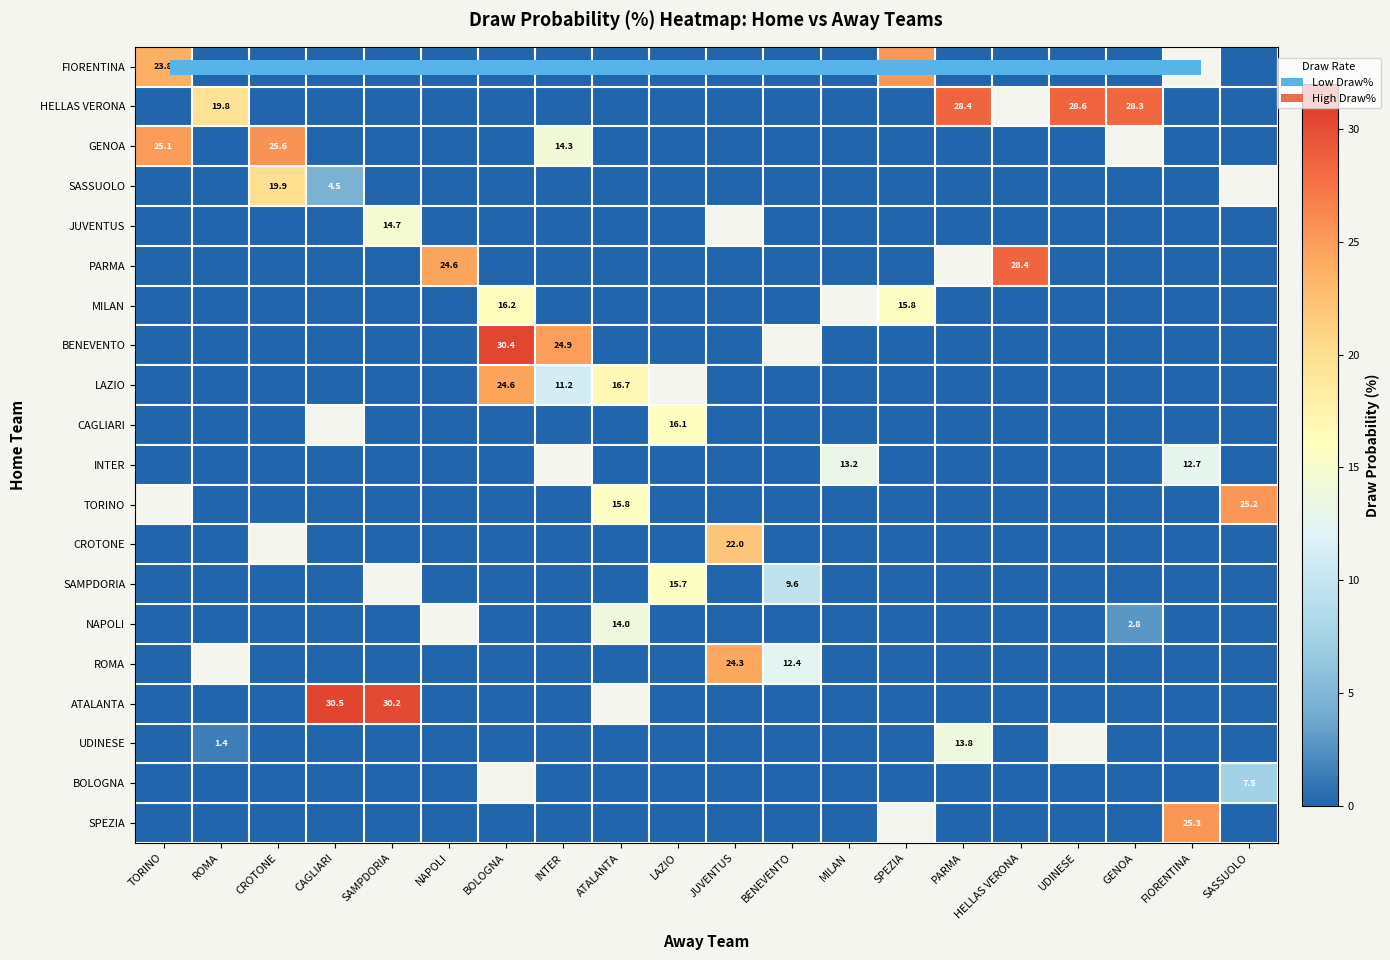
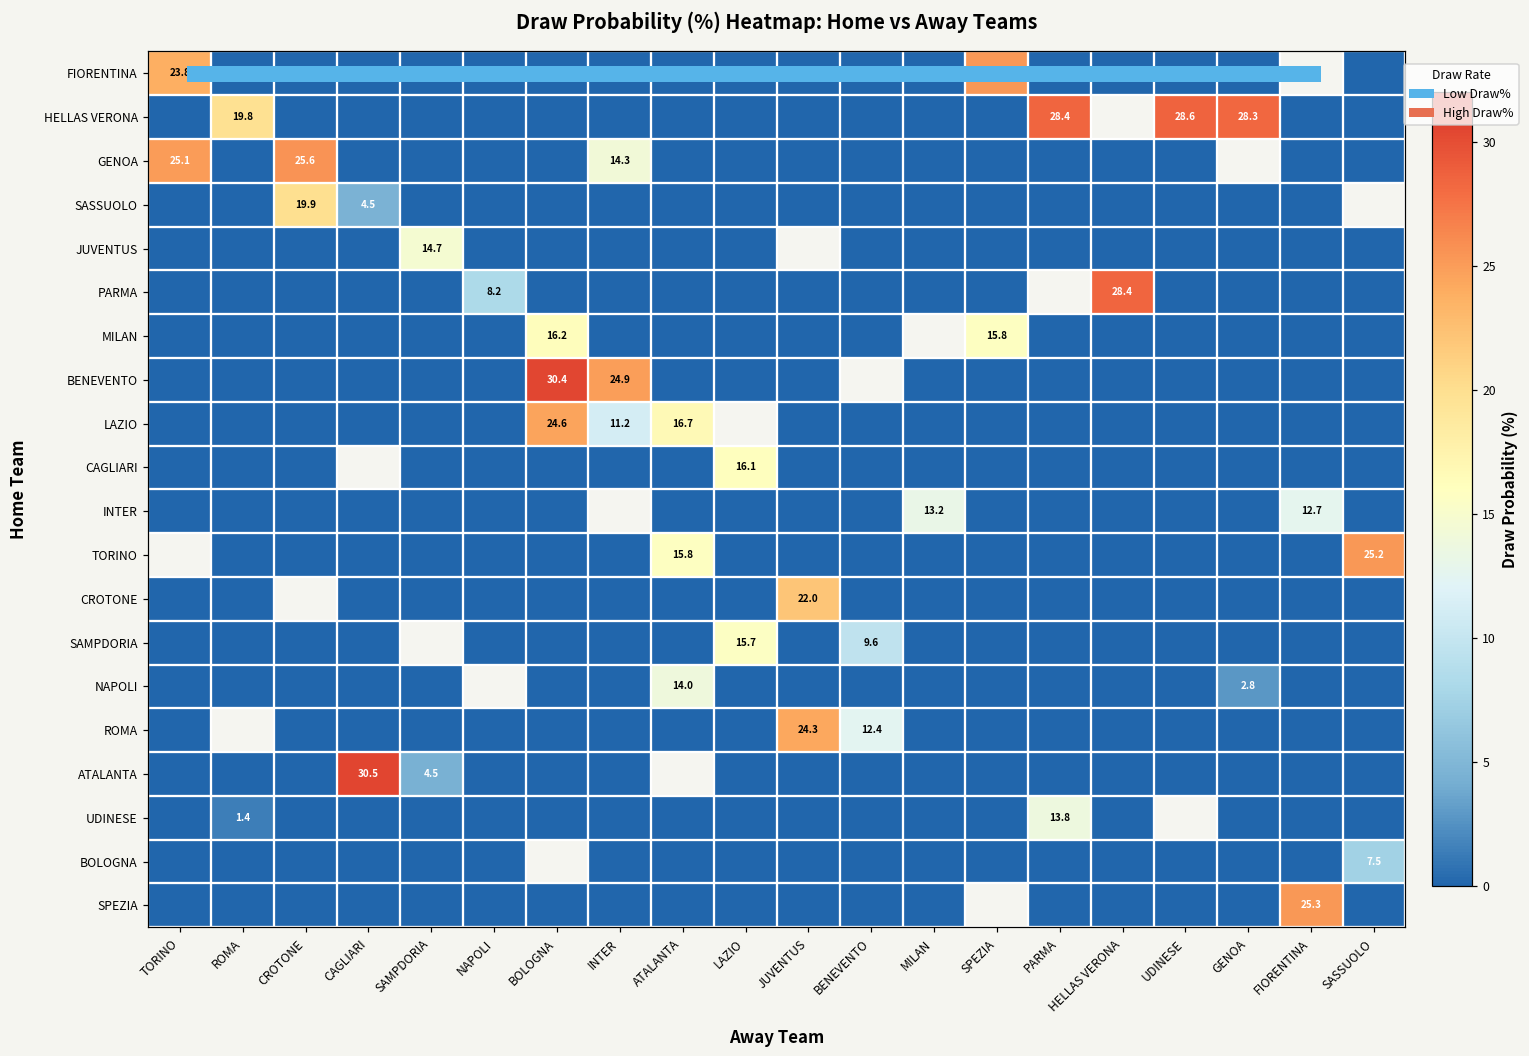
  {
    "FIORENTINA": {
      "TORINO": 23.8
    },
    "HELLAS VERONA": {
      "ROMA": 19.8,
      "PARMA": 28.4,
      "UDINESE": 28.6,
      "GENOA": 28.3
    },
    "GENOA": {
      "TORINO": 25.1,
      "CROTONE": 25.6,
      "INTER": 14.3
    },
    "SASSUOLO": {
      "CROTONE": 19.9,
      "CAGLIARI": 4.5
    },
    "JUVENTUS": {
      "SAMPDORIA": 14.7
    },
    "PARMA": {
-     "NAPOLI": 24.6,
+     "NAPOLI": 8.2,
      "HELLAS VERONA": 28.4
    },
    "MILAN": {
      "BOLOGNA": 16.2,
      "SPEZIA": 15.8
    },
    "BENEVENTO": {
      "BOLOGNA": 30.4,
      "INTER": 24.9
    },
    "LAZIO": {
      "BOLOGNA": 24.6,
      "INTER": 11.2,
      "ATALANTA": 16.7
    },
    "CAGLIARI": {
      "LAZIO": 16.1
    },
    "INTER": {
      "MILAN": 13.2,
      "FIORENTINA": 12.7
    },
    "TORINO": {
      "ATALANTA": 15.8,
      "SASSUOLO": 25.2
    },
    "CROTONE": {
      "JUVENTUS": 22.0
    },
    "SAMPDORIA": {
      "LAZIO": 15.7,
      "BENEVENTO": 9.6
    },
    "NAPOLI": {
      "ATALANTA": 14.0,
      "GENOA": 2.8
    },
    "ROMA": {
      "JUVENTUS": 24.3,
      "BENEVENTO": 12.4
    },
    "ATALANTA": {
      "CAGLIARI": 30.5,
-     "SAMPDORIA": 30.2
+     "SAMPDORIA": 4.5
    },
    "UDINESE": {
      "ROMA": 1.4,
      "PARMA": 13.8
    },
    "BOLOGNA": {
      "SASSUOLO": 7.5
    },
    "SPEZIA": {
      "FIORENTINA": 25.3
    }
  }
